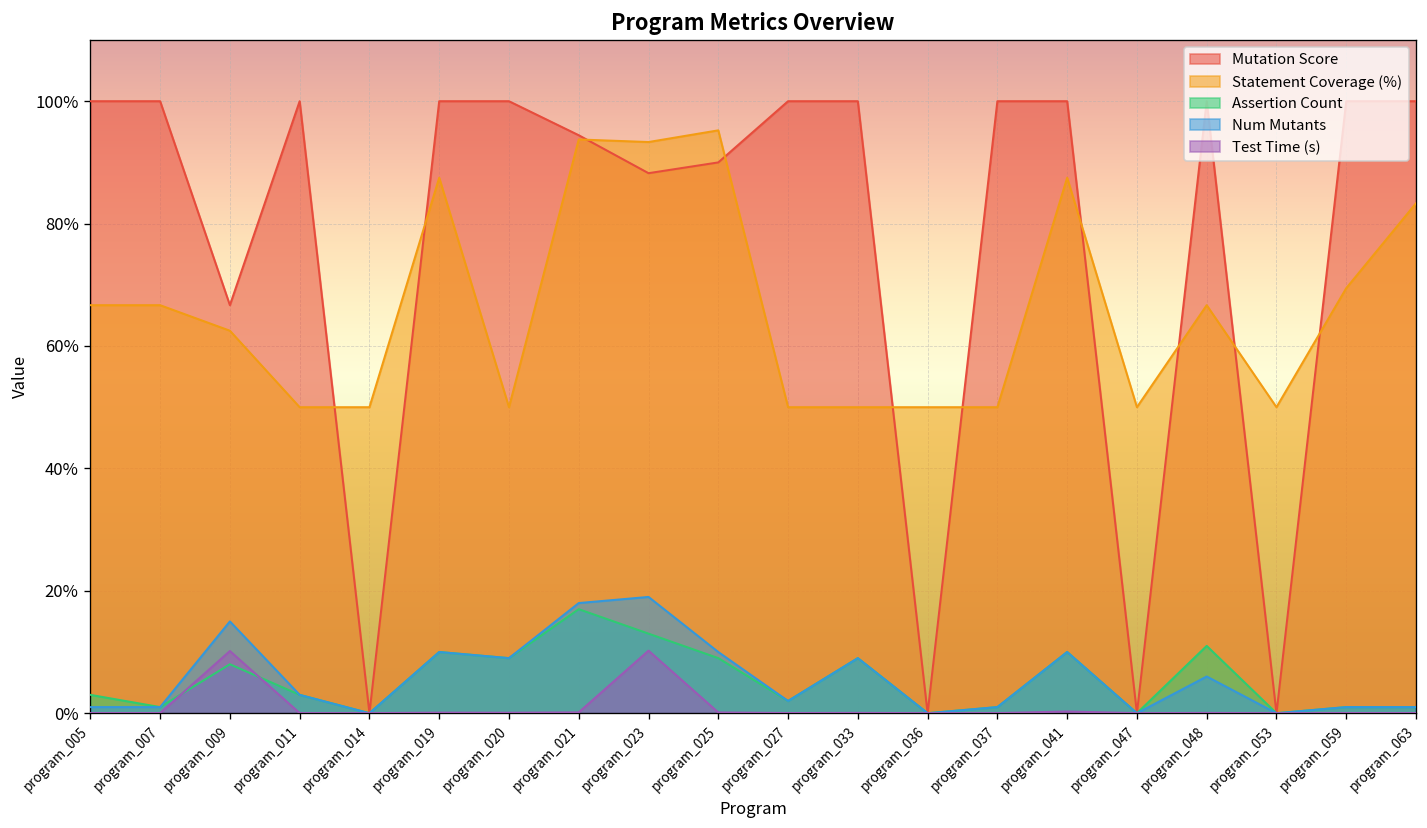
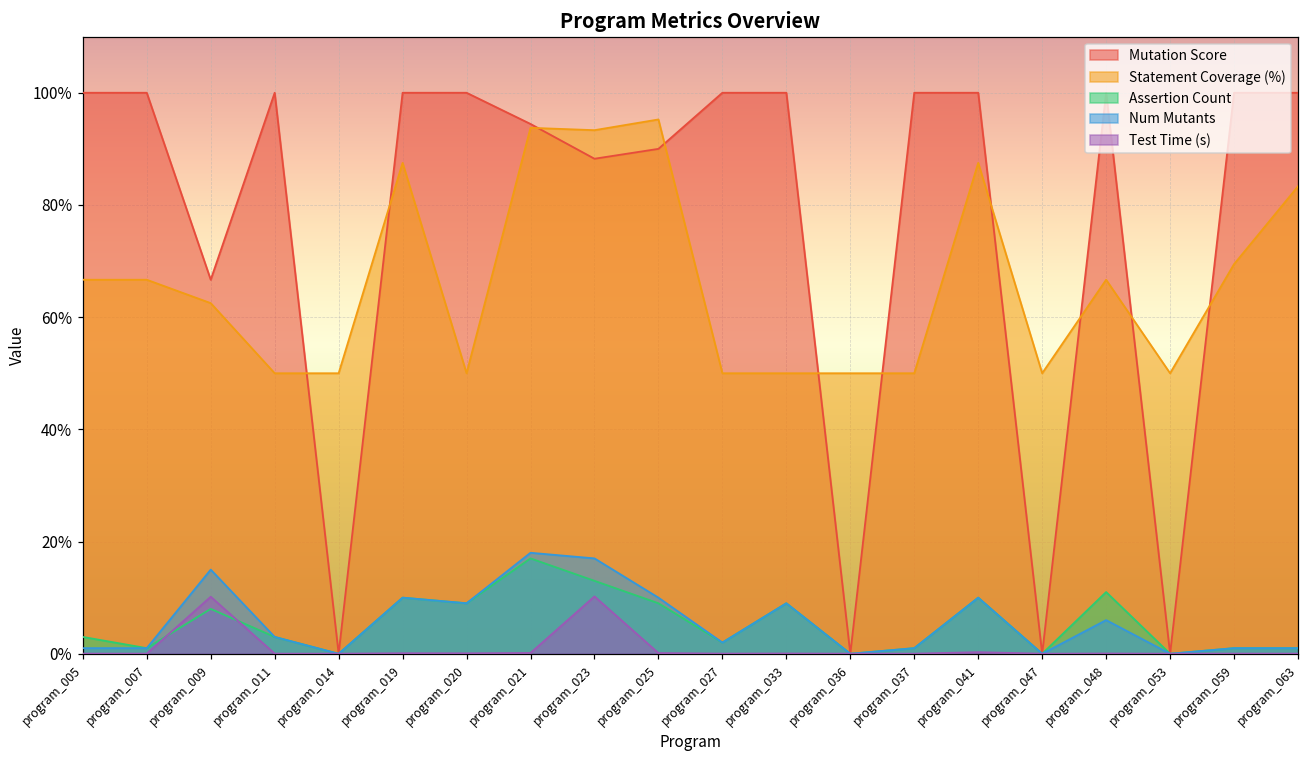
  {
    "Mutation Score": {
      "program_005": "100%",
      "program_007": "100%",
      "program_009": "67%",
      "program_011": "100%",
      "program_019": "100%",
      "program_020": "100%",
      "program_021": "94%",
      "program_023": "88%",
      "program_025": "90%",
      "program_027": "100%",
      "program_033": "100%",
      "program_037": "100%",
      "program_041": "100%",
      "program_063": "100%"
    },
    "Statement Coverage (%)": {
      "program_005": "67%",
      "program_007": "67%",
      "program_009": "63%",
      "program_011": "50%",
      "program_014": "50%",
      "program_019": "88%",
      "program_020": "50%",
      "program_021": "94%",
      "program_023": "93%",
      "program_025": "95%",
      "program_027": "50%",
      "program_033": "50%",
      "program_036": "50%",
      "program_037": "50%",
      "program_041": "88%",
      "program_047": "50%",
      "program_048": "67%",
      "program_053": "50%",
      "program_059": "69%",
      "program_063": "83%"
    },
    "Assertion Count": {
      "program_005": "3%",
      "program_009": "8%",
      "program_021": "17%",
      "program_023": "13%",
      "program_025": "9%",
      "program_048": "11%"
    },
    "Num Mutants": {
      "program_005": "1%",
      "program_009": "15%",
      "program_021": "18%",
-     "program_023": "19%",
+     "program_023": "17%",
      "program_025": "10%",
      "program_048": "6%"
    },
    "Test Time (s)": {
      "program_005": "0%",
      "program_007": "0%",
      "program_009": "10%",
      "program_011": "0%",
      "program_019": "0%",
      "program_020": "0%",
      "program_021": "0%",
      "program_023": "10%",
      "program_025": "0%",
      "program_027": "0%",
      "program_033": "0%",
      "program_037": "0%",
      "program_041": "0%",
      "program_048": "0%",
      "program_059": "0%",
      "program_063": "0%"
    }
  }
